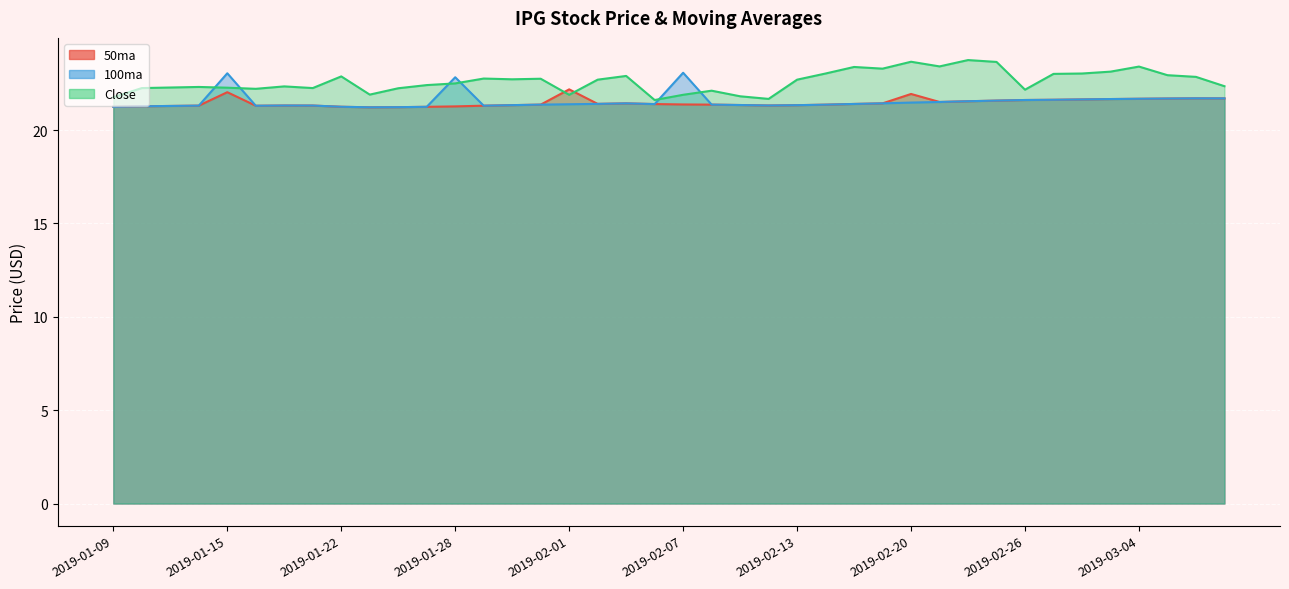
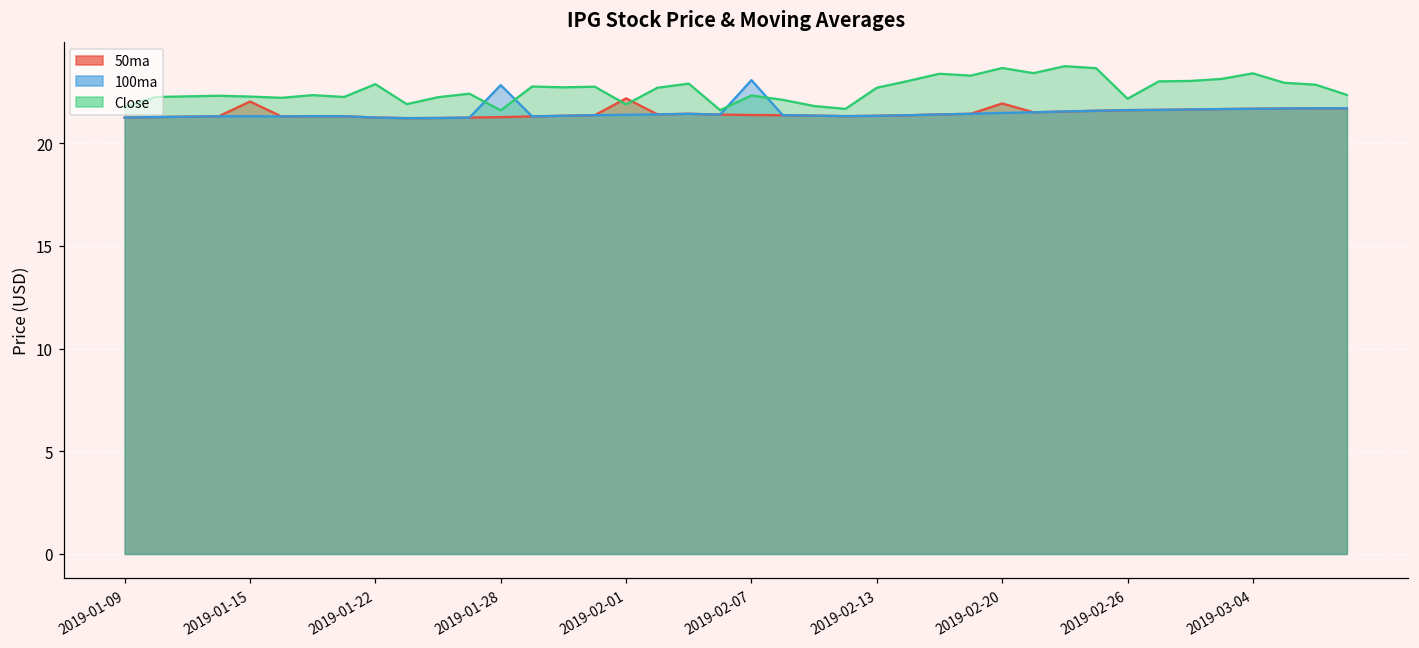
  {
    "50ma": {
      "2019-01-15": 22.0,
      "2019-01-28": 21.3,
      "2019-02-01": 22.2,
      "2019-02-07": 21.4,
      "2019-02-20": 21.9
    },
    "100ma": {
-     "2019-01-15": 23.0,
+     "2019-01-15": 21.3,
      "2019-01-28": 22.8,
      "2019-02-01": 21.4,
      "2019-02-07": 23.1,
      "2019-02-20": 21.5
    },
    "Close": {
      "2019-01-15": 22.3,
      "2019-01-22": 22.9,
-     "2019-01-28": 22.5,
+     "2019-01-28": 21.6,
      "2019-02-01": 21.9,
-     "2019-02-07": 21.9,
+     "2019-02-07": 22.3,
      "2019-02-13": 22.7,
      "2019-02-20": 23.7,
      "2019-02-26": 22.2,
      "2019-03-04": 23.4
    }
  }
